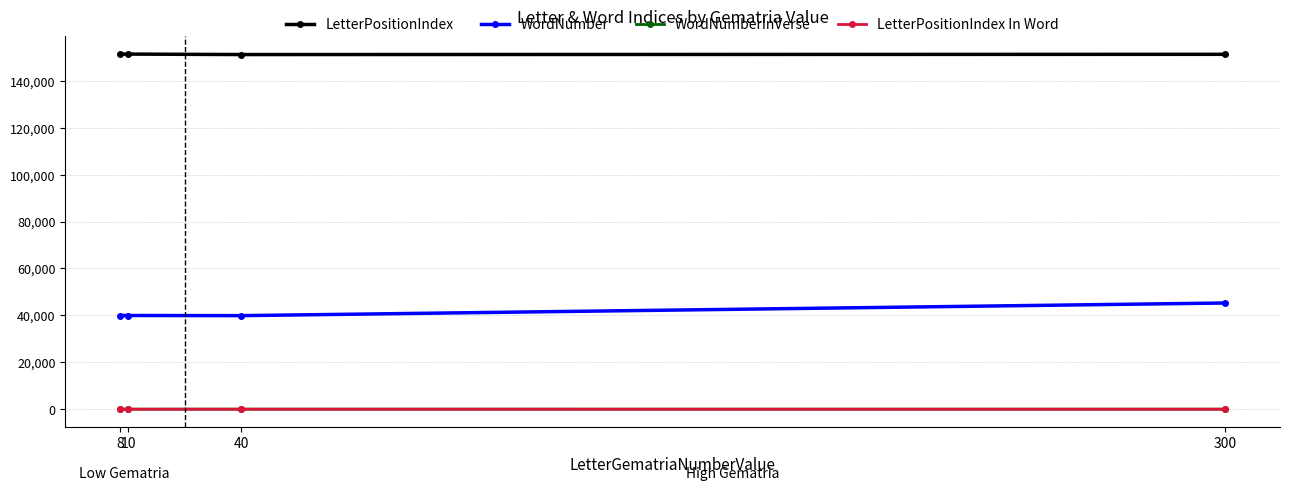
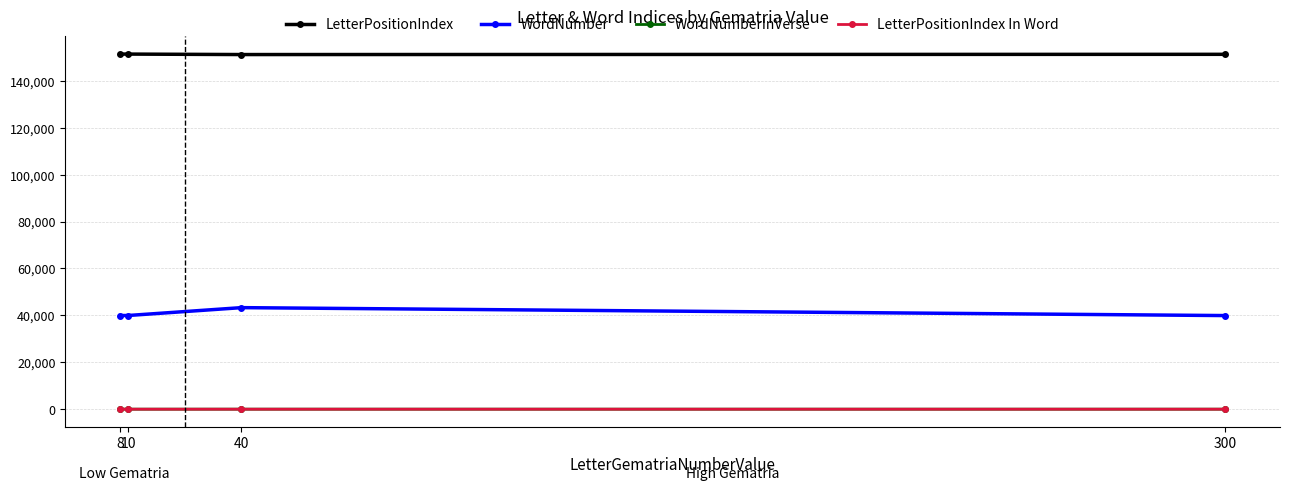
  {
    "LetterPositionIndex": {
      "40": "151,000",
      "300": "151,000"
    },
    "WordNumber": {
-     "40": "40,000",
-     "300": "45,000"
+     "40": "43,000",
+     "300": "40,000"
    },
    "LetterPositionIndex In Word": {
      "40": "0",
      "300": "0"
    }
  }
